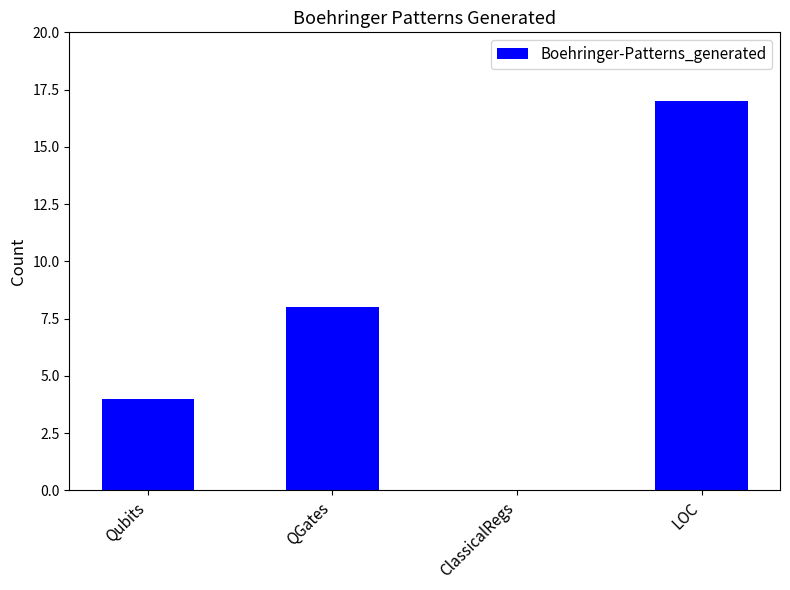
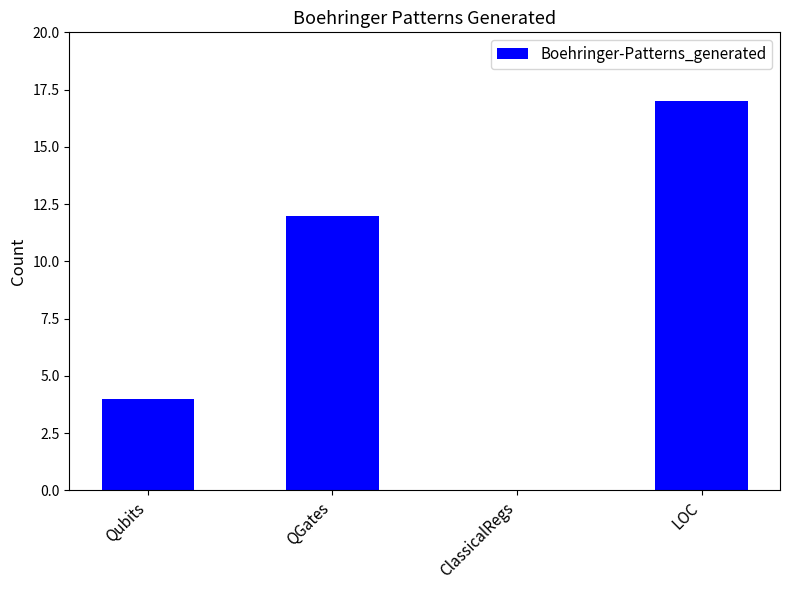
  {
    "Qubits": 4,
-   "QGates": 8,
+   "QGates": 12,
    "ClassicalRegs": 0,
    "LOC": 17
  }
